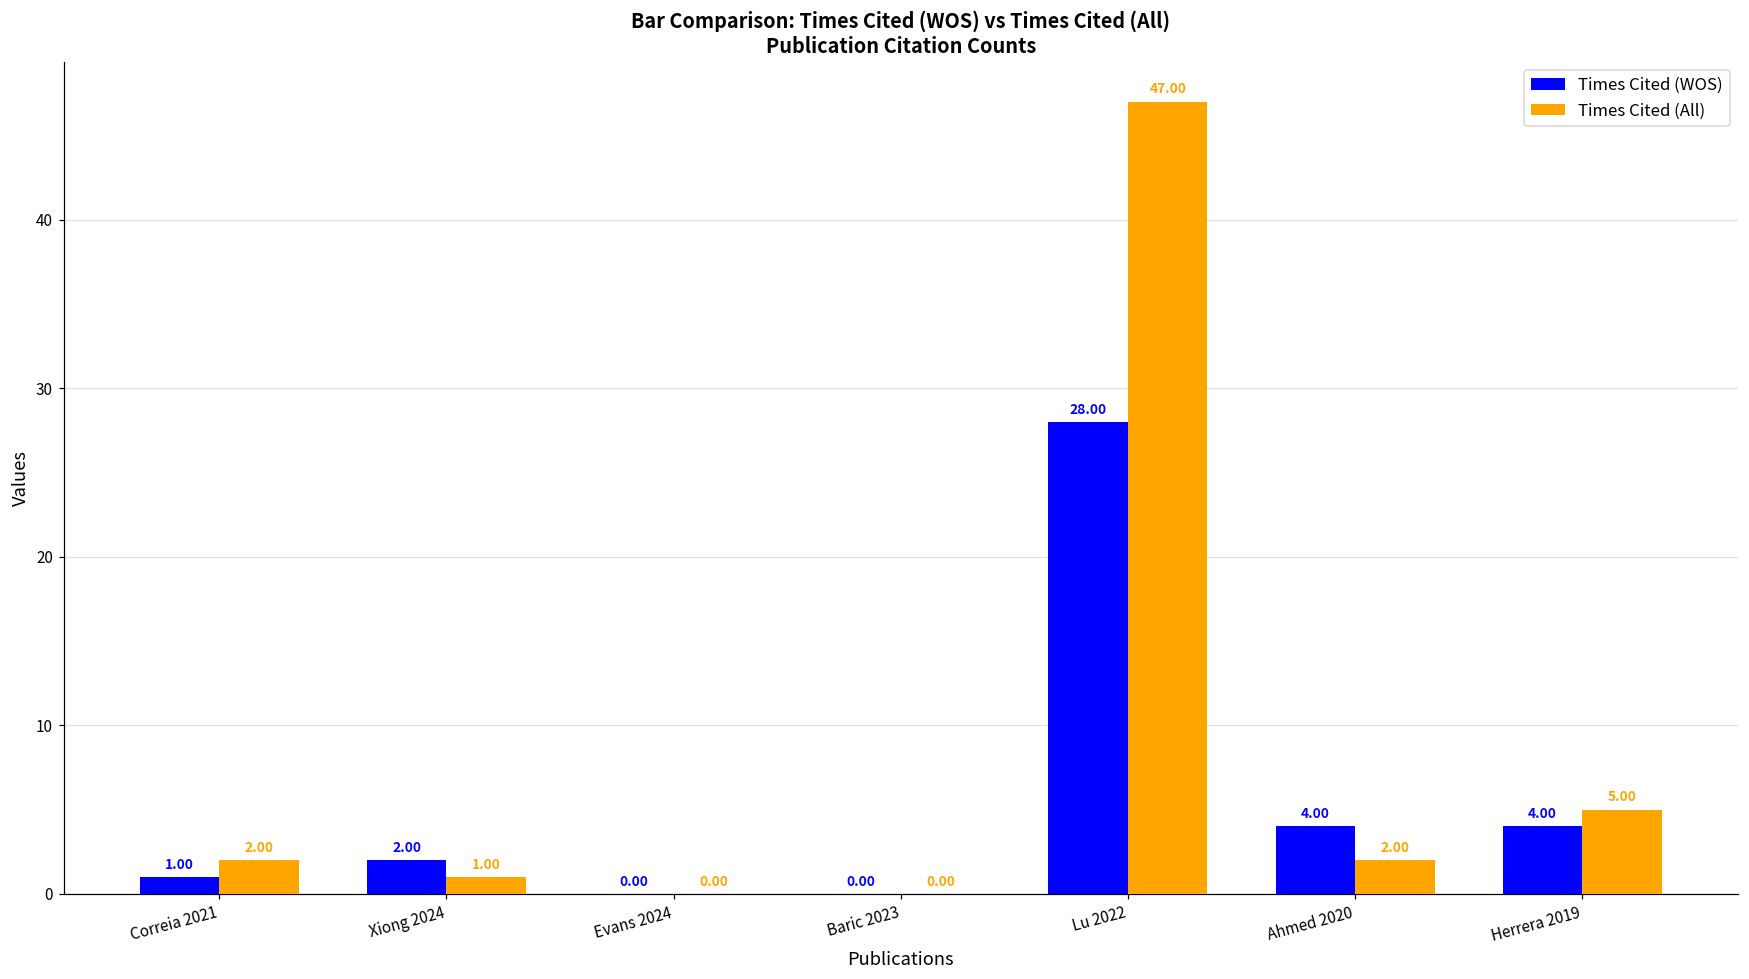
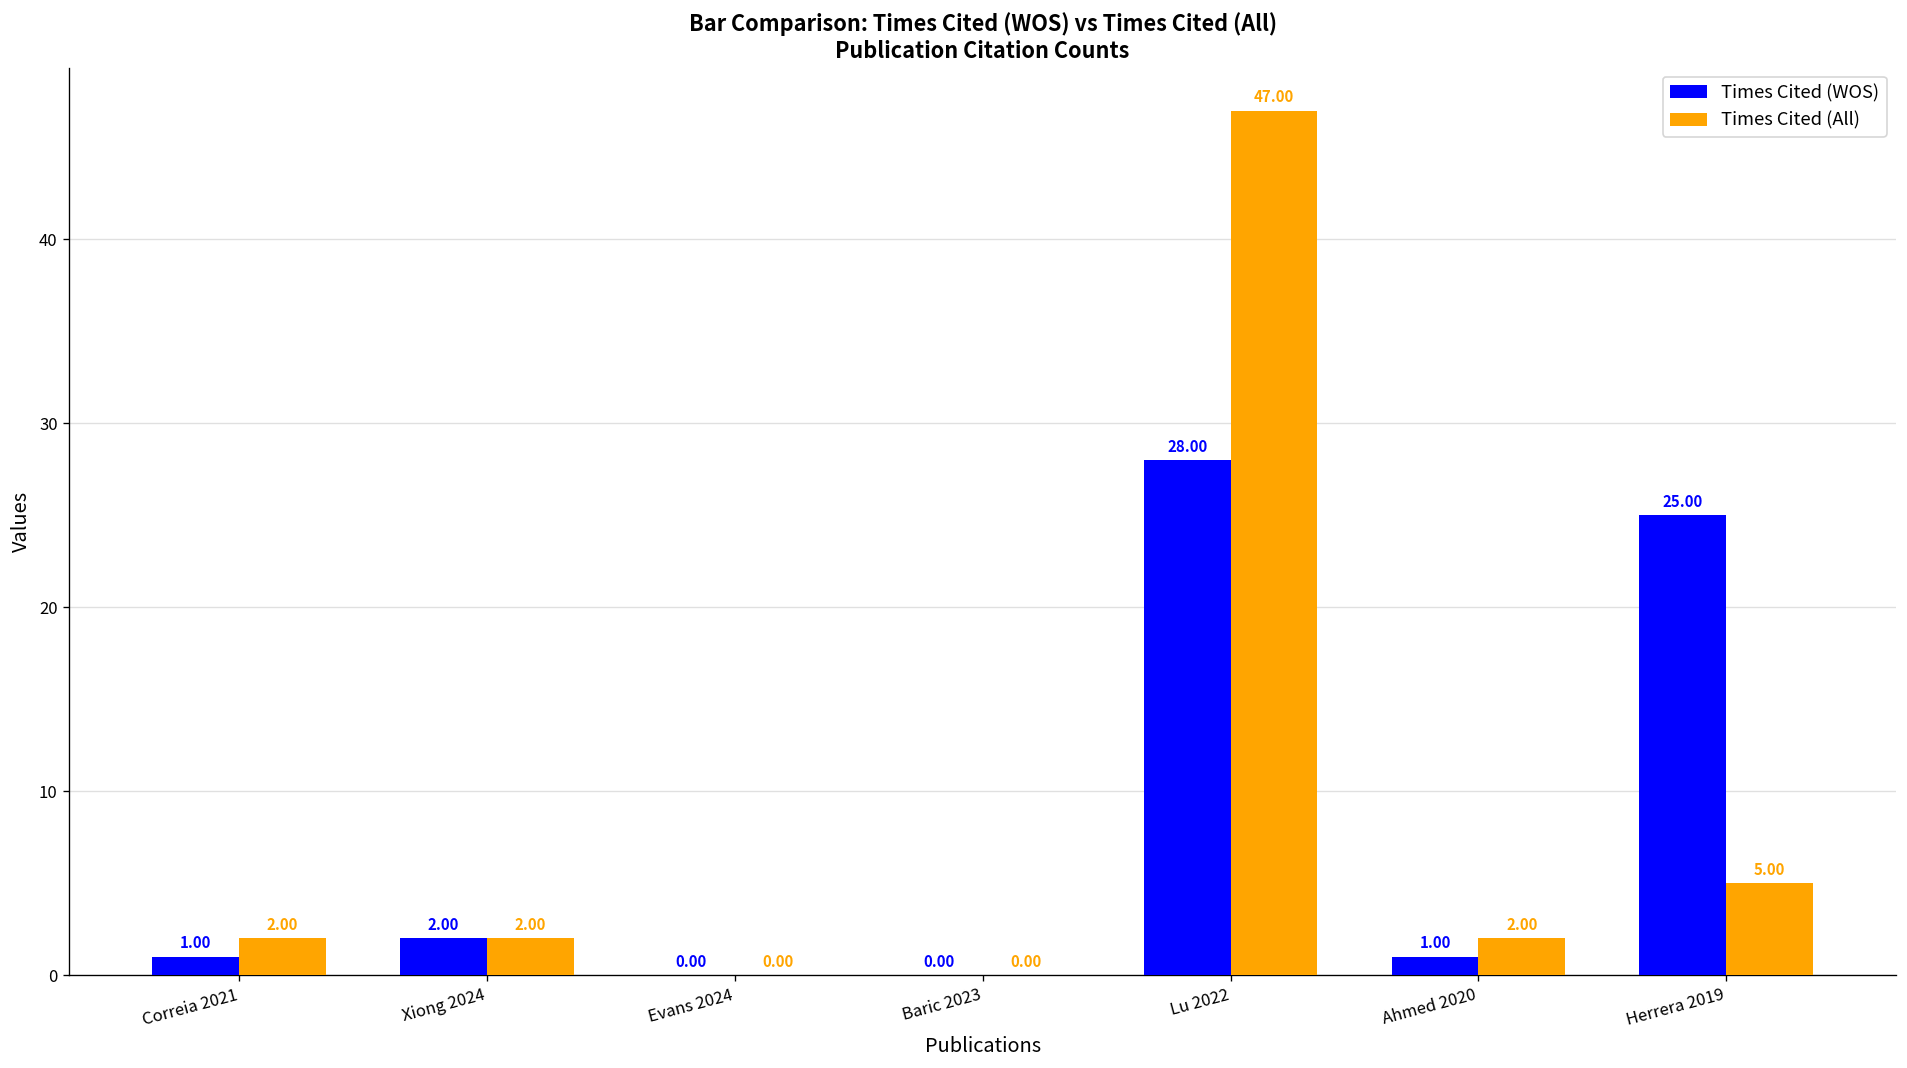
  {
    "Times Cited (WOS)": {
      "Correia 2021": 1.00,
      "Xiong 2024": 2.00,
      "Evans 2024": 0.00,
      "Baric 2023": 0.00,
      "Lu 2022": 28.00,
-     "Ahmed 2020": 4.00,
-     "Herrera 2019": 4.00
+     "Ahmed 2020": 1.00,
+     "Herrera 2019": 25.00
    },
    "Times Cited (All)": {
      "Correia 2021": 2.00,
-     "Xiong 2024": 1.00,
+     "Xiong 2024": 2.00,
      "Evans 2024": 0.00,
      "Baric 2023": 0.00,
      "Lu 2022": 47.00,
      "Ahmed 2020": 2.00,
      "Herrera 2019": 5.00
    }
  }
